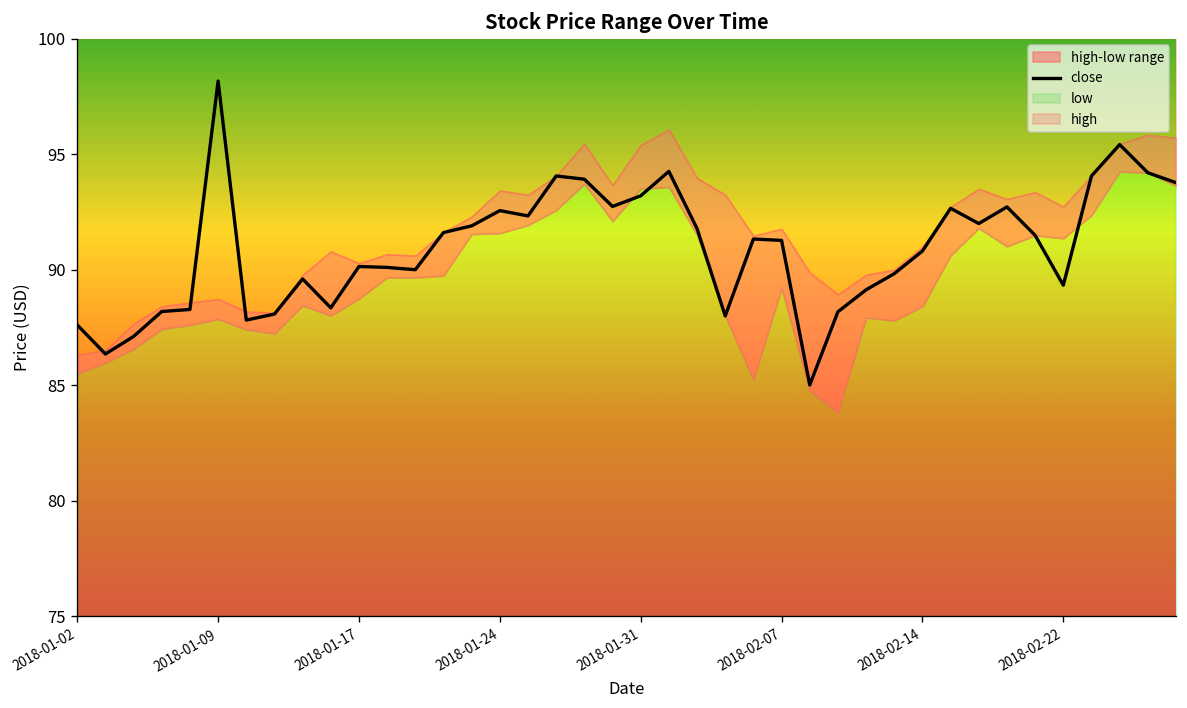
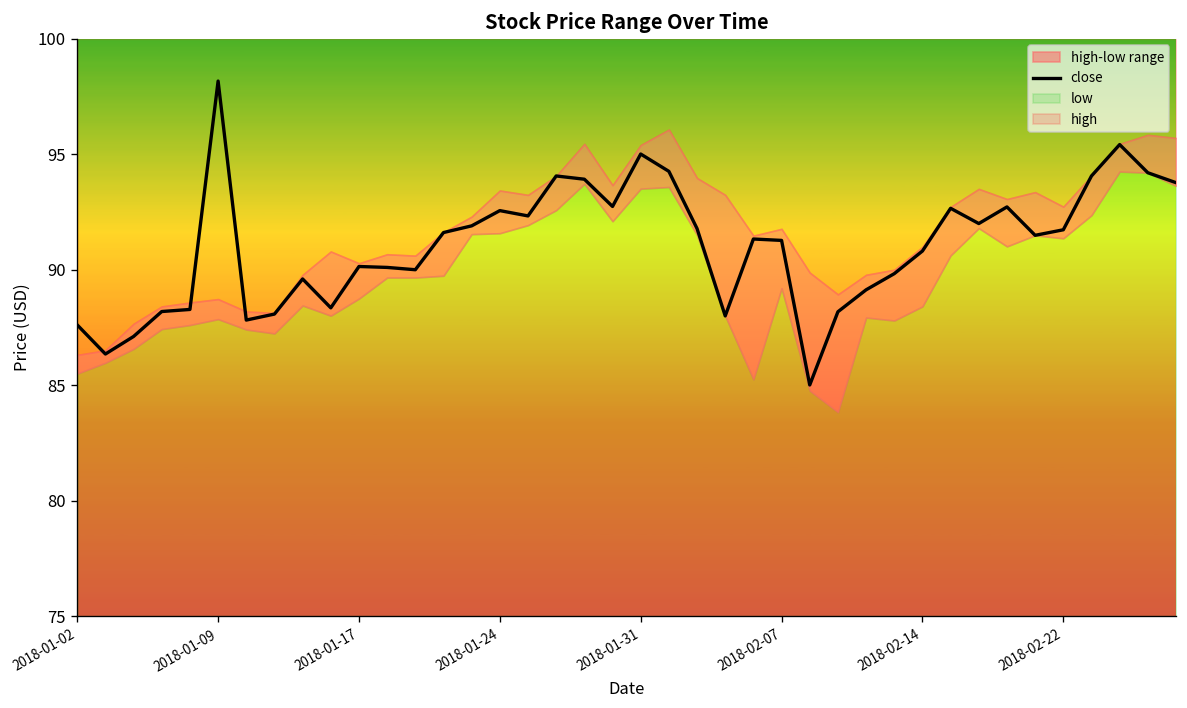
  {
    "close": {
      "2018-01-02": 87.6,
      "2018-01-09": 98.2,
      "2018-01-17": 90.1,
      "2018-01-24": 92.6,
-     "2018-01-31": 93.2,
+     "2018-01-31": 95.0,
      "2018-02-07": 91.3,
      "2018-02-14": 90.8,
-     "2018-02-22": 89.3
+     "2018-02-22": 91.7
    },
    "low": {
      "2018-01-02": 85.5,
      "2018-01-09": 87.9,
      "2018-01-17": 88.8,
      "2018-01-24": 91.6,
      "2018-01-31": 93.5,
      "2018-02-07": 89.2,
      "2018-02-14": 88.4,
      "2018-02-22": 91.4
    }
  }
